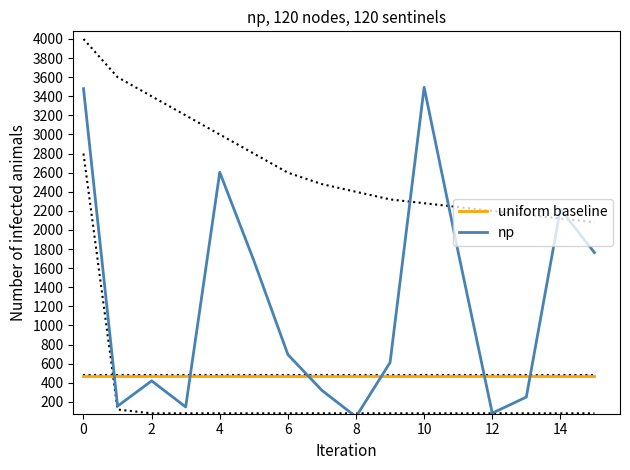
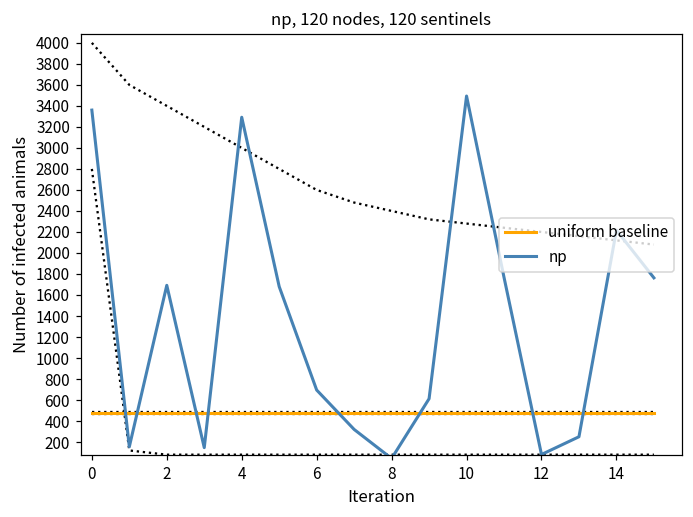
  {
    "np": {
-     "0": 3500,
-     "2": 400,
-     "4": 2600,
+     "0": 3400,
+     "2": 1700,
+     "4": 3300,
      "6": 700,
      "10": 3500
    }
  }
